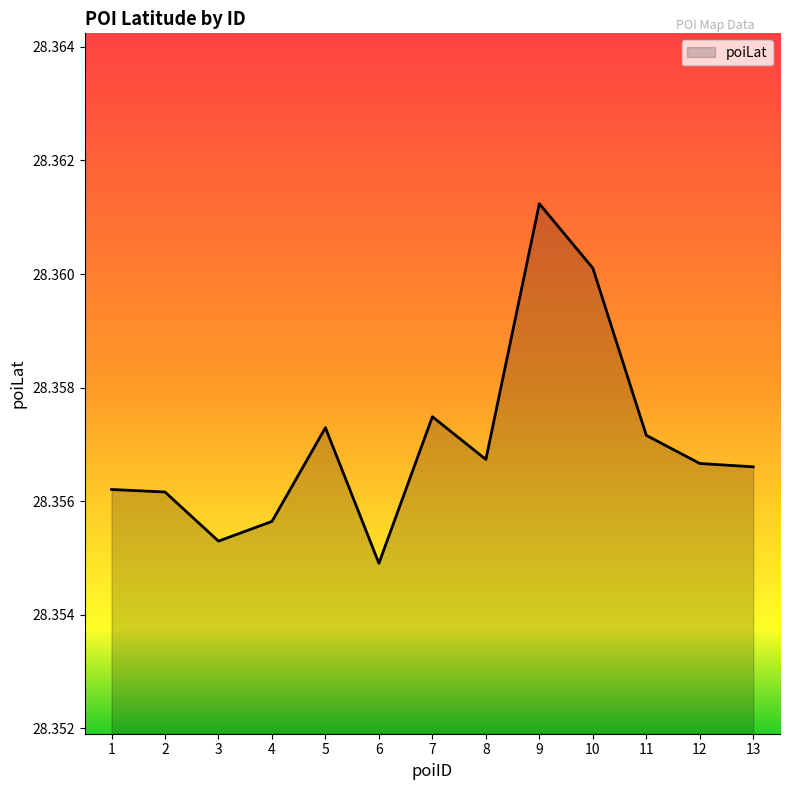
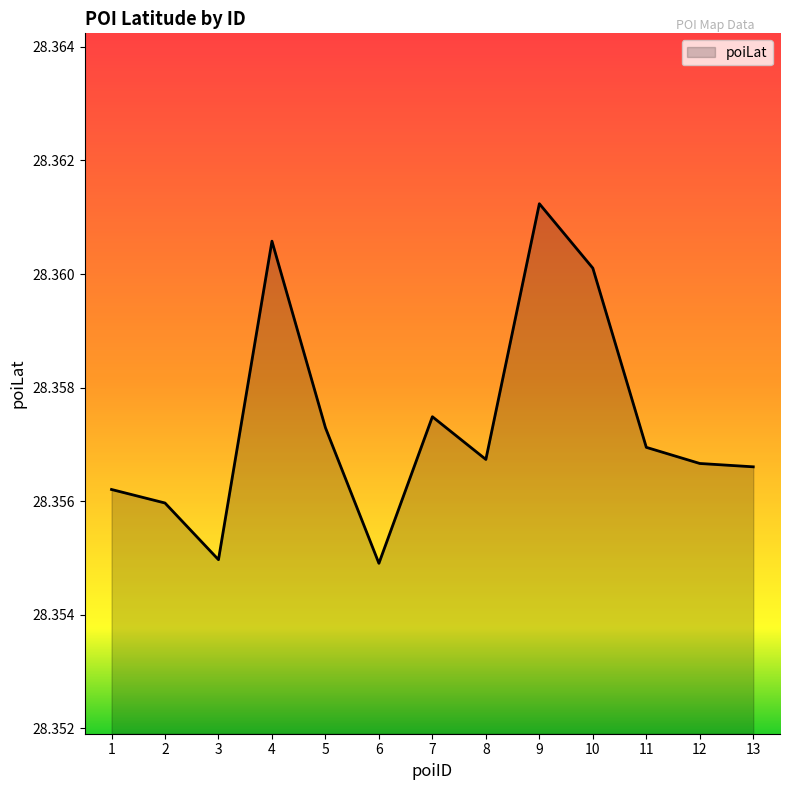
  {
    "1": 28.3562,
-   "2": 28.3562,
-   "3": 28.3553,
-   "4": 28.3556,
+   "2": 28.3560,
+   "3": 28.3550,
+   "4": 28.3606,
    "5": 28.3573,
    "6": 28.3549,
    "7": 28.3575,
    "8": 28.3567,
    "9": 28.3612,
    "10": 28.3601,
-   "11": 28.3572,
+   "11": 28.3569,
    "12": 28.3567,
    "13": 28.3566
  }
